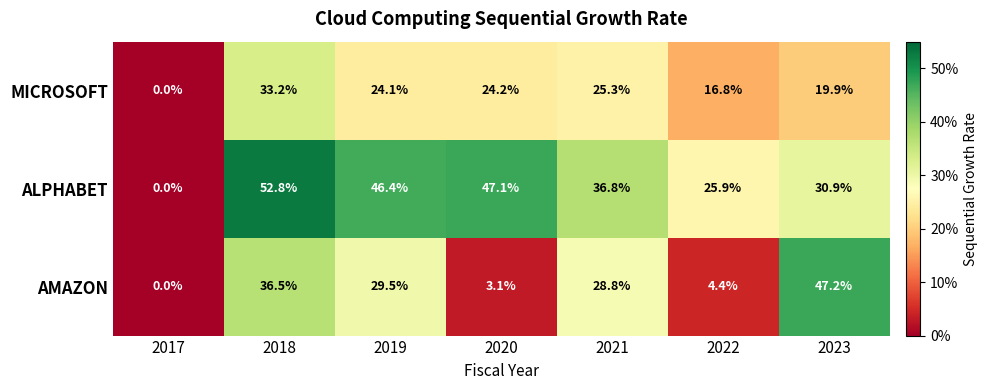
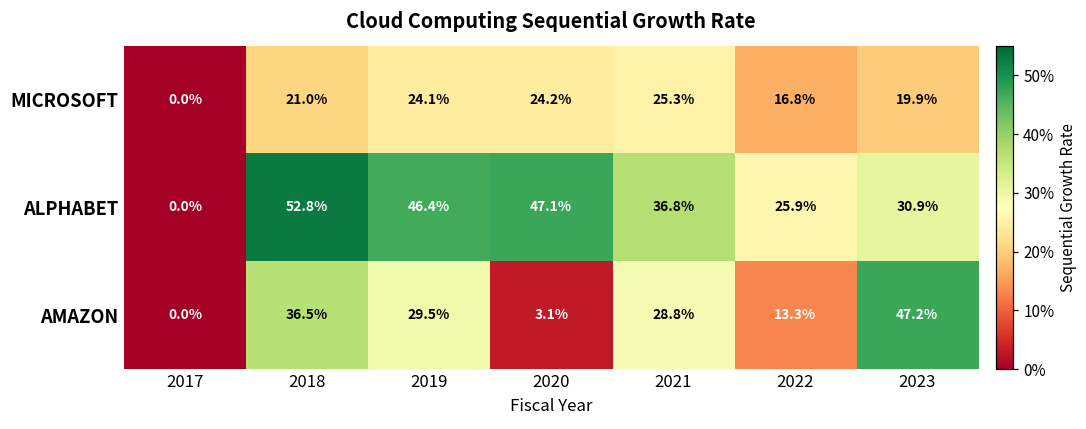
  {
    "MICROSOFT": {
      "2017": "0.0%",
-     "2018": "33.2%",
+     "2018": "21.0%",
      "2019": "24.1%",
      "2020": "24.2%",
      "2021": "25.3%",
      "2022": "16.8%",
      "2023": "19.9%"
    },
    "ALPHABET": {
      "2017": "0.0%",
      "2018": "52.8%",
      "2019": "46.4%",
      "2020": "47.1%",
      "2021": "36.8%",
      "2022": "25.9%",
      "2023": "30.9%"
    },
    "AMAZON": {
      "2017": "0.0%",
      "2018": "36.5%",
      "2019": "29.5%",
      "2020": "3.1%",
      "2021": "28.8%",
-     "2022": "4.4%",
+     "2022": "13.3%",
      "2023": "47.2%"
    }
  }
